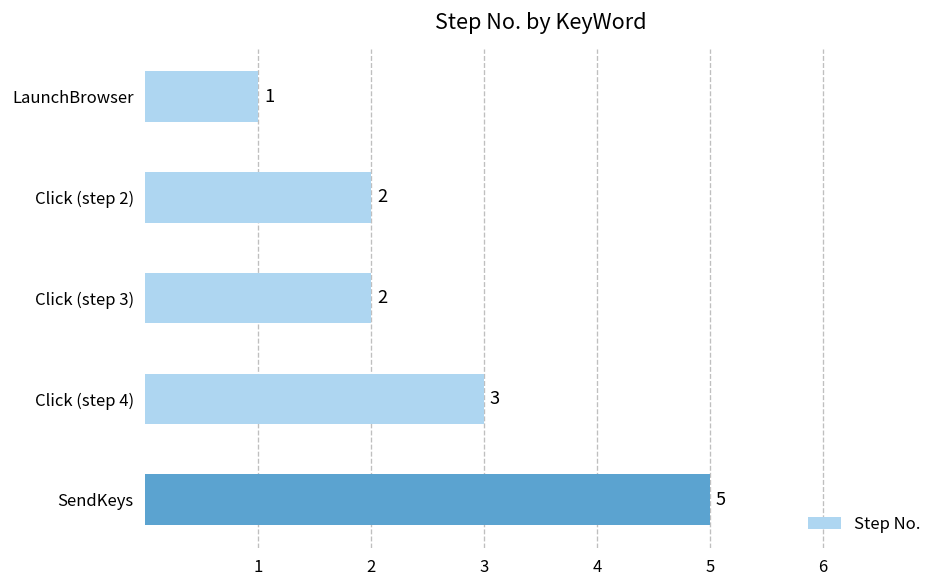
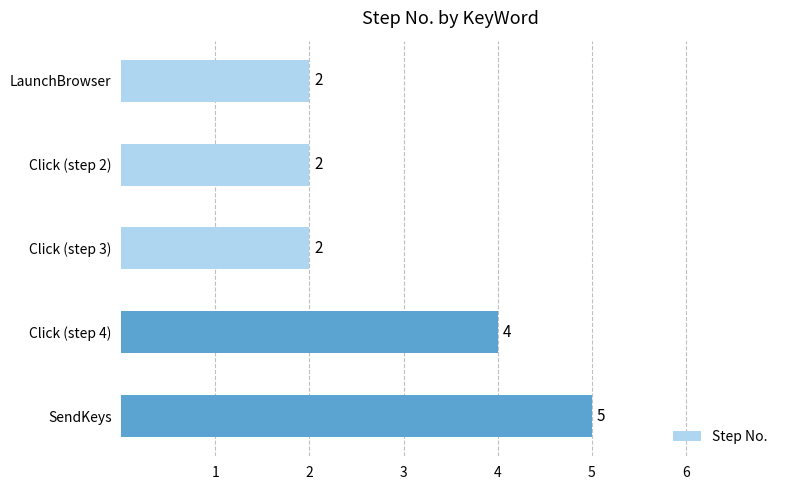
  {
-   "LaunchBrowser": 1,
+   "LaunchBrowser": 2,
    "Click (step 2)": 2,
    "Click (step 3)": 2,
-   "Click (step 4)": 3,
+   "Click (step 4)": 4,
    "SendKeys": 5
  }
